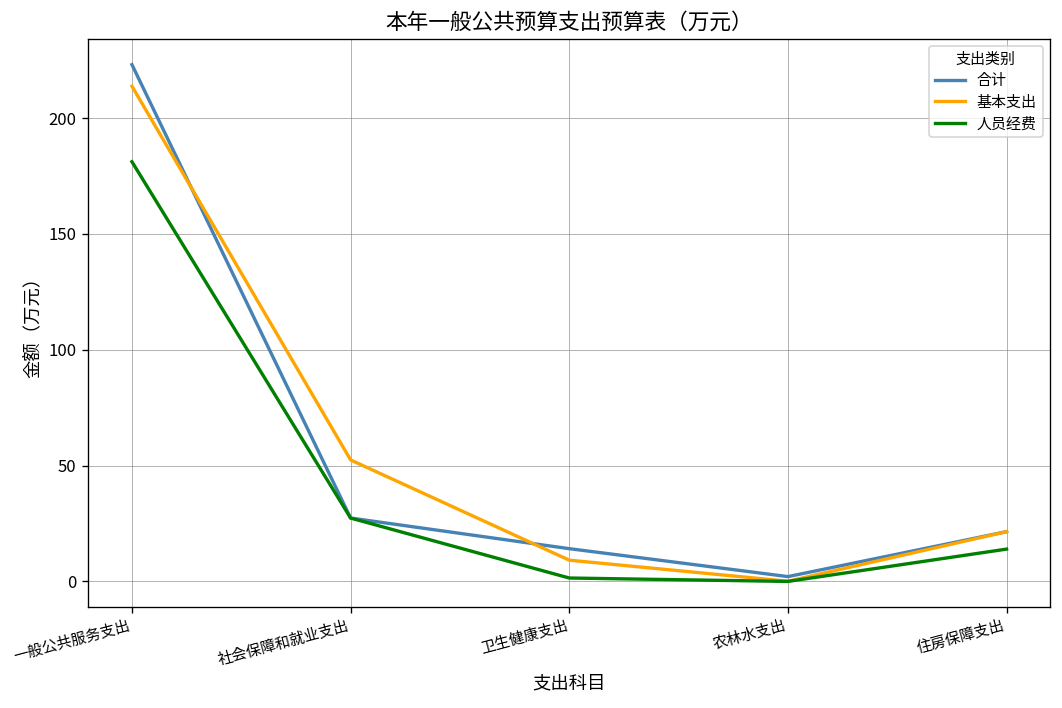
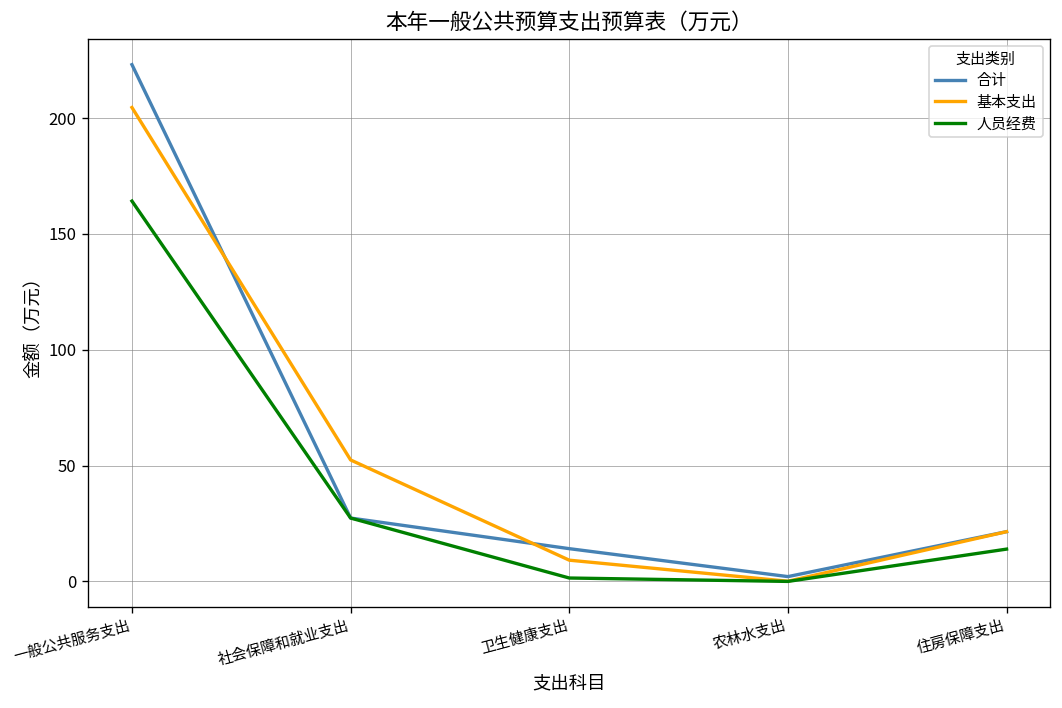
  {
    "合计": {
      "一般公共服务支出": 223,
      "卫生健康支出": 14,
      "农林水支出": 2
    },
    "基本支出": {
-     "一般公共服务支出": 214,
+     "一般公共服务支出": 205,
      "社会保障和就业支出": 52,
      "卫生健康支出": 9
    },
    "人员经费": {
-     "一般公共服务支出": 181,
+     "一般公共服务支出": 164,
      "卫生健康支出": 1,
      "住房保障支出": 14
    }
  }
